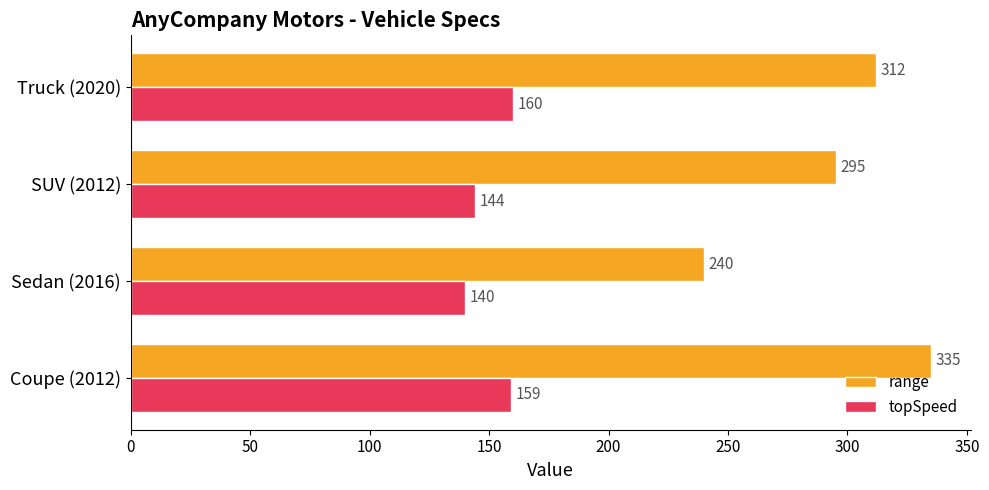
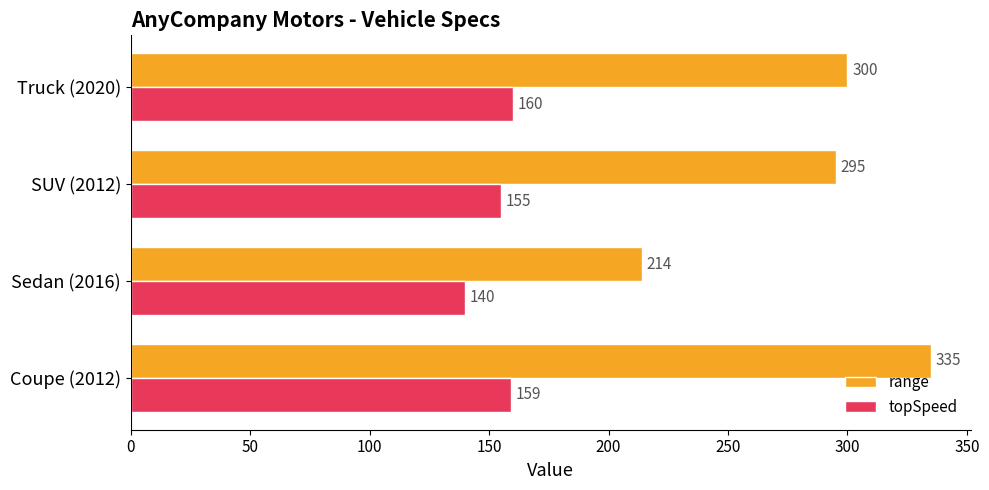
  {
    "range": {
-     "Truck (2020)": 312,
+     "Truck (2020)": 300,
      "SUV (2012)": 295,
-     "Sedan (2016)": 240,
+     "Sedan (2016)": 214,
      "Coupe (2012)": 335
    },
    "topSpeed": {
      "Truck (2020)": 160,
-     "SUV (2012)": 144,
+     "SUV (2012)": 155,
      "Sedan (2016)": 140,
      "Coupe (2012)": 159
    }
  }
